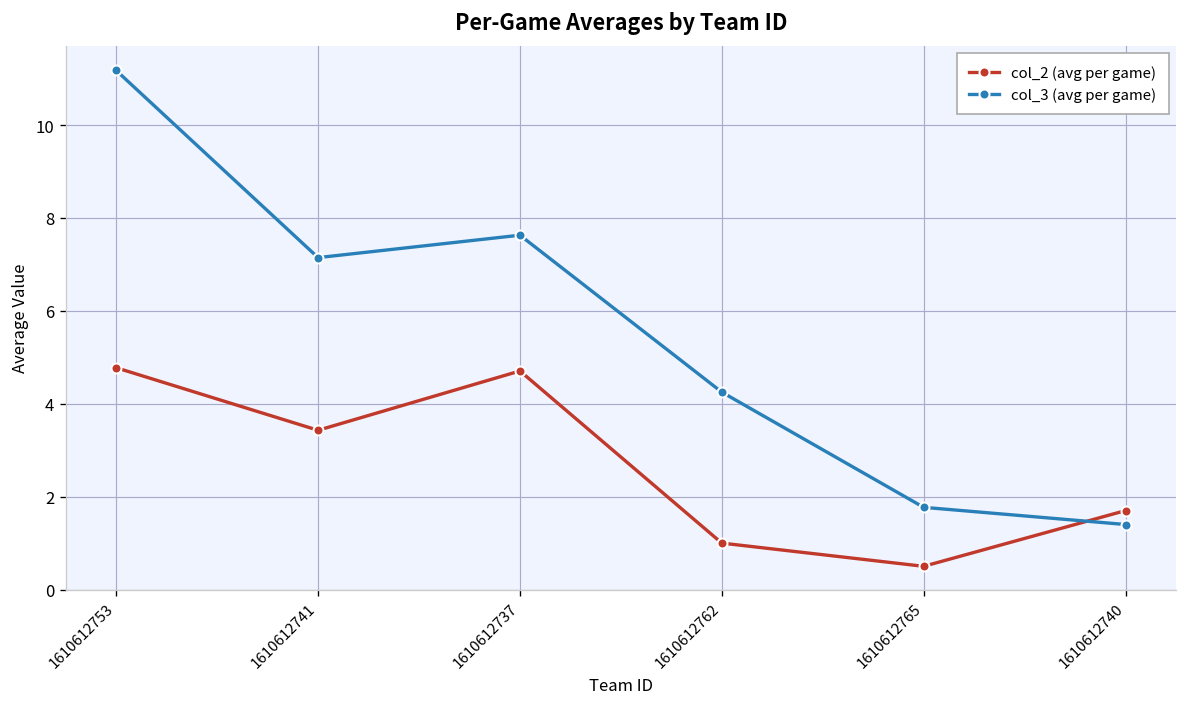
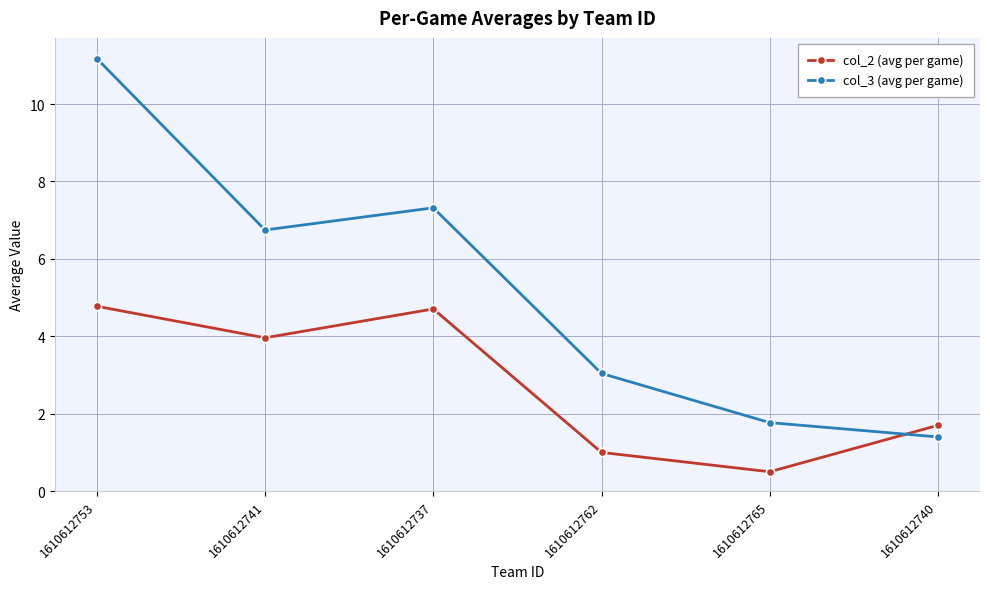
  {
    "col_2 (avg per game)": {
      "1610612753": 4.8,
-     "1610612741": 3.4,
+     "1610612741": 4.0,
      "1610612737": 4.7,
      "1610612762": 1.0,
      "1610612765": 0.5,
      "1610612740": 1.7
    },
    "col_3 (avg per game)": {
      "1610612753": 11.2,
-     "1610612741": 7.1,
-     "1610612737": 7.6,
-     "1610612762": 4.3,
+     "1610612741": 6.7,
+     "1610612737": 7.3,
+     "1610612762": 3.0,
      "1610612765": 1.8,
      "1610612740": 1.4
    }
  }
